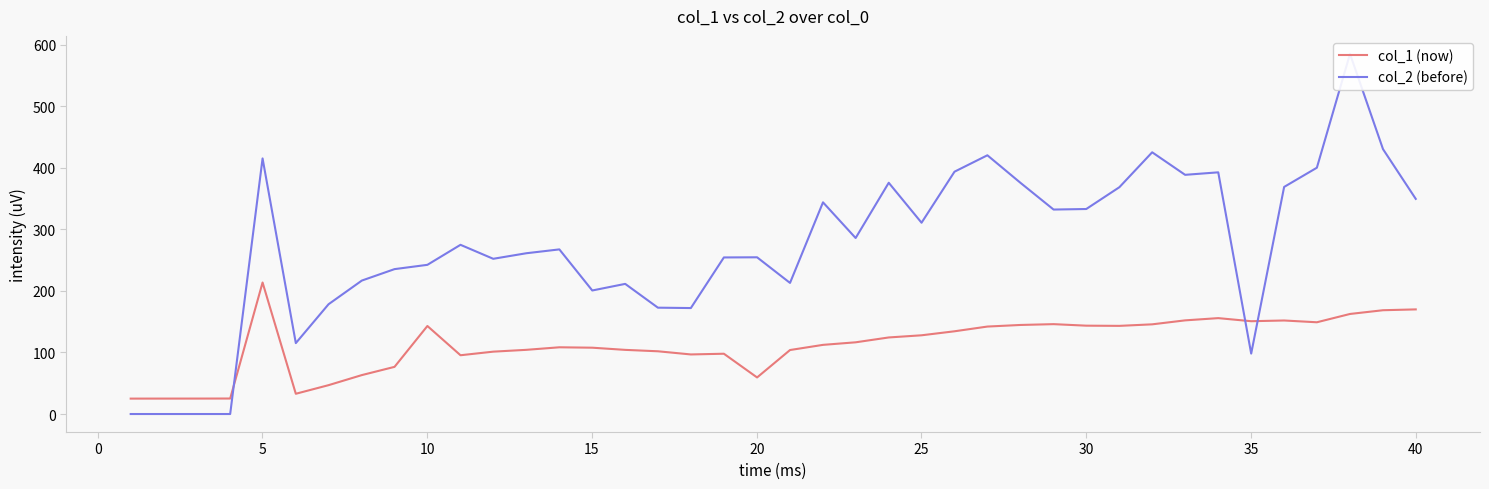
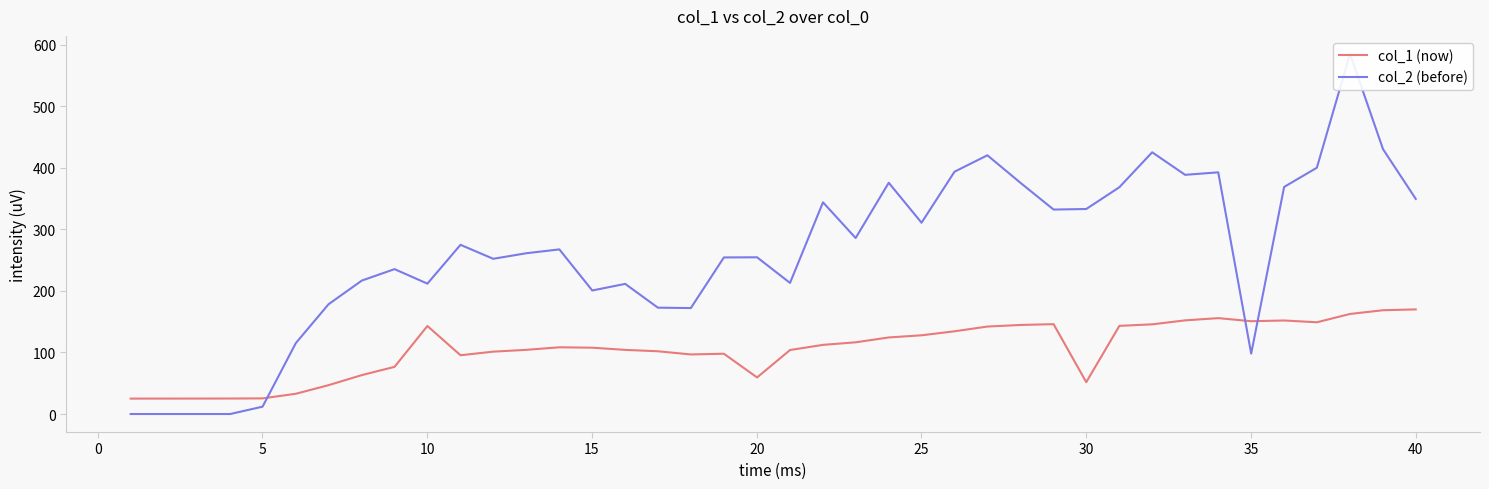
  {
    "col_1 (now)": {
-     "5": 210,
+     "5": 30,
      "10": 140,
      "15": 110,
      "20": 60,
      "25": 130,
-     "30": 140,
+     "30": 50,
      "35": 150,
      "40": 170
    },
    "col_2 (before)": {
-     "5": 420,
-     "10": 240,
+     "5": 10,
+     "10": 210,
      "15": 200,
      "20": 250,
      "25": 310,
      "30": 330,
      "35": 100,
      "40": 350
    }
  }
